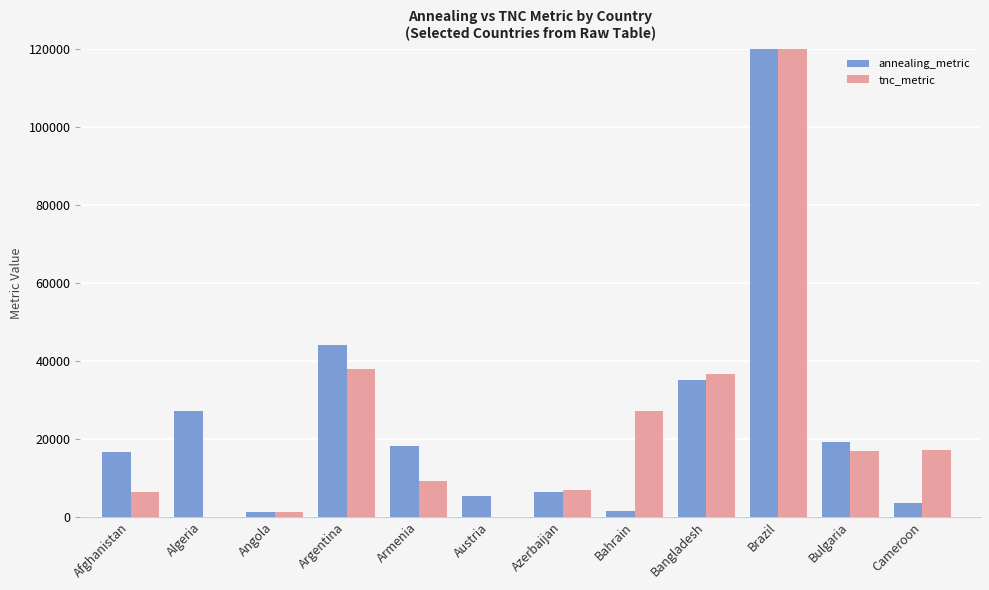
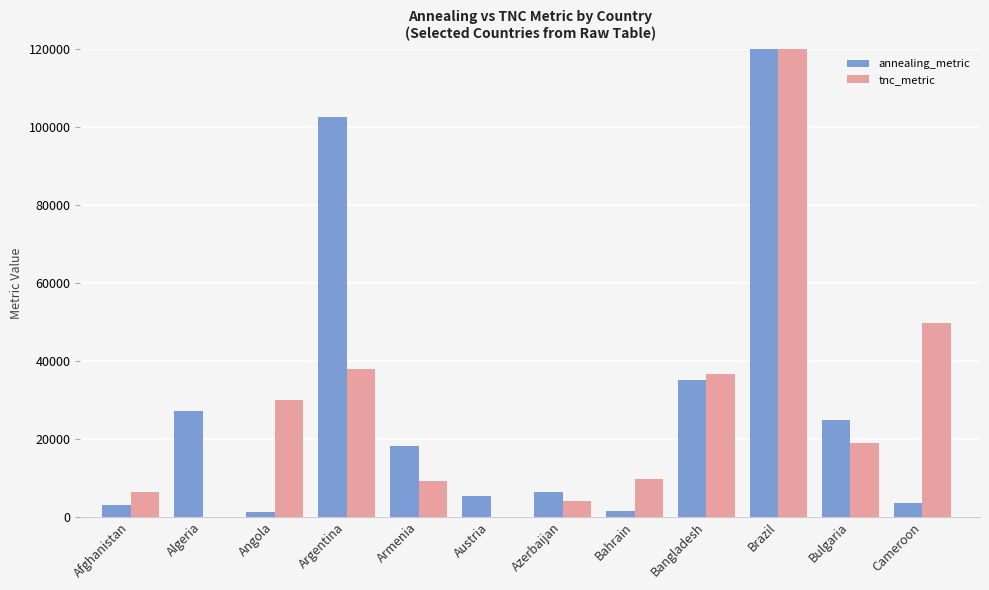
  {
    "annealing_metric": {
-     "Afghanistan": 16000,
+     "Afghanistan": 3000,
      "Algeria": 27000,
      "Angola": 1000,
-     "Argentina": 44000,
+     "Argentina": 103000,
      "Armenia": 18000,
      "Austria": 5000,
      "Azerbaijan": 6000,
      "Bahrain": 1000,
      "Bangladesh": 35000,
-     "Bulgaria": 19000,
+     "Bulgaria": 25000,
      "Cameroon": 3000
    },
    "tnc_metric": {
      "Afghanistan": 6000,
-     "Angola": 1000,
+     "Angola": 30000,
      "Argentina": 38000,
      "Armenia": 9000,
-     "Azerbaijan": 7000,
-     "Bahrain": 27000,
+     "Azerbaijan": 4000,
+     "Bahrain": 10000,
      "Bangladesh": 37000,
-     "Bulgaria": 17000,
-     "Cameroon": 17000
+     "Bulgaria": 19000,
+     "Cameroon": 50000
    }
  }
